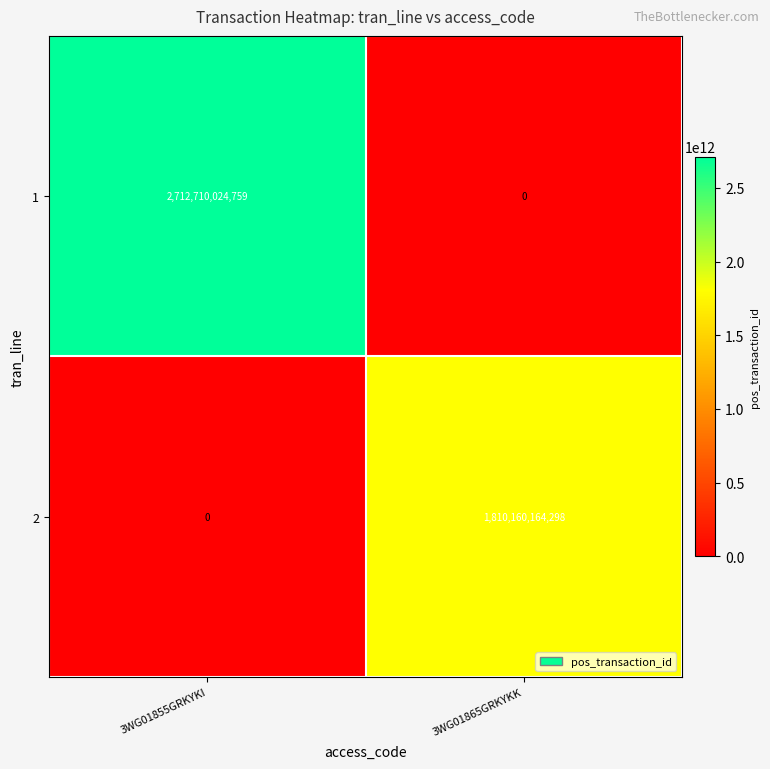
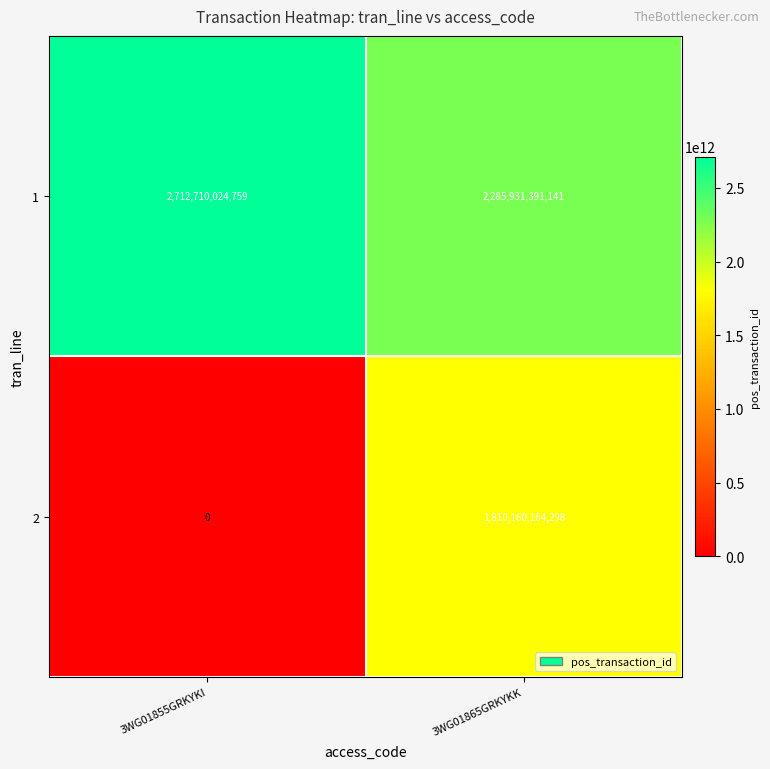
  {
    "1": {
      "3WG01855GRKYKI": "2,712,710,024,759",
-     "3WG01865GRKYKK": "0"
+     "3WG01865GRKYKK": "2,285,931,391,141"
    },
    "2": {
      "3WG01855GRKYKI": "0",
      "3WG01865GRKYKK": "1,810,160,164,298"
    }
  }
